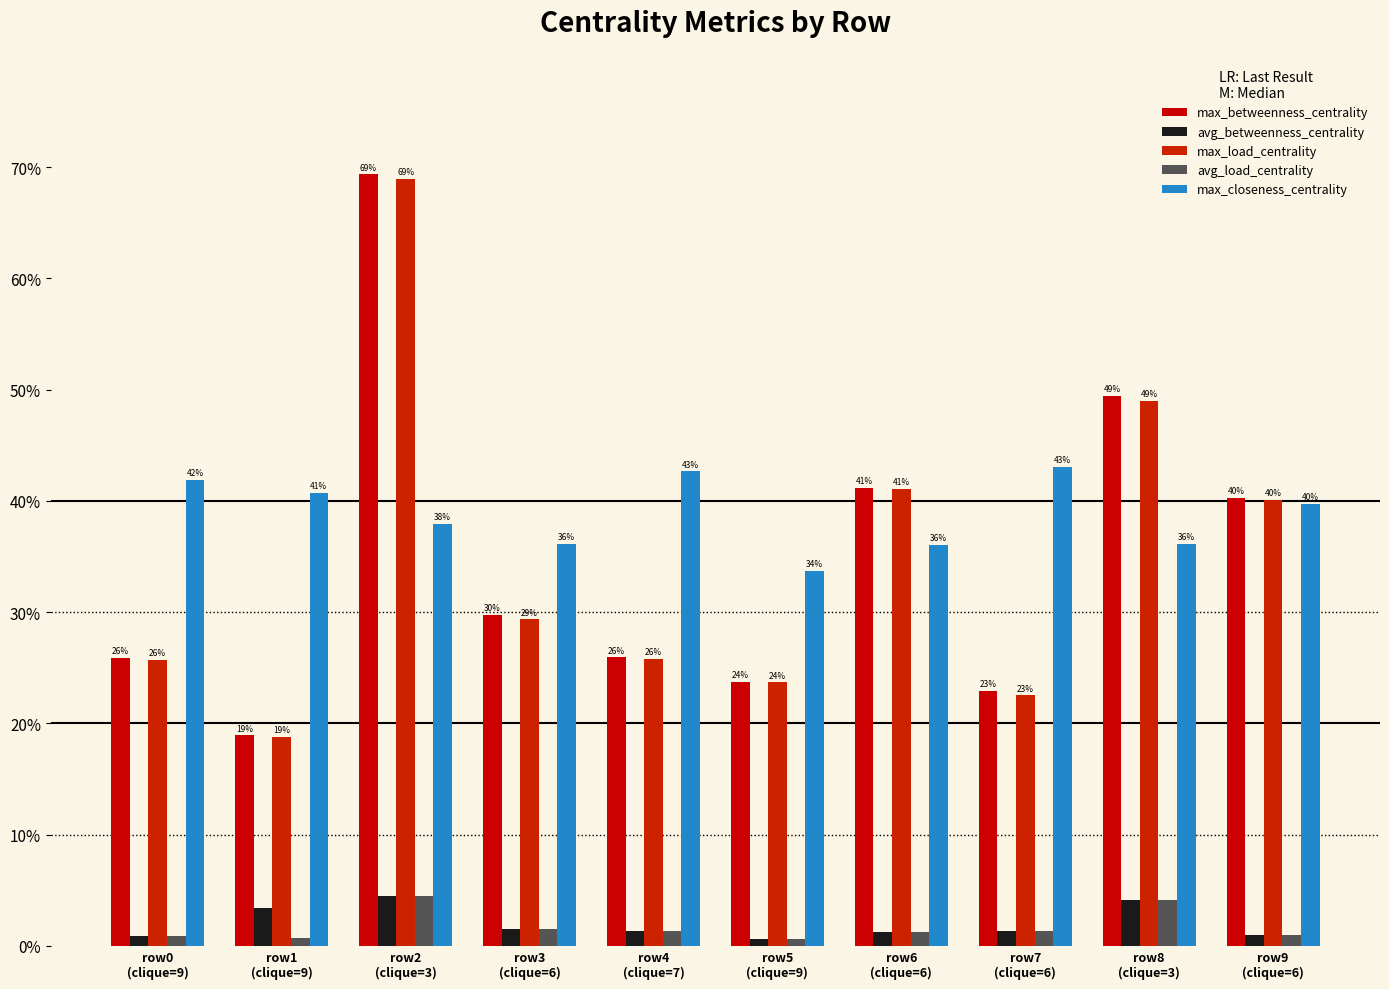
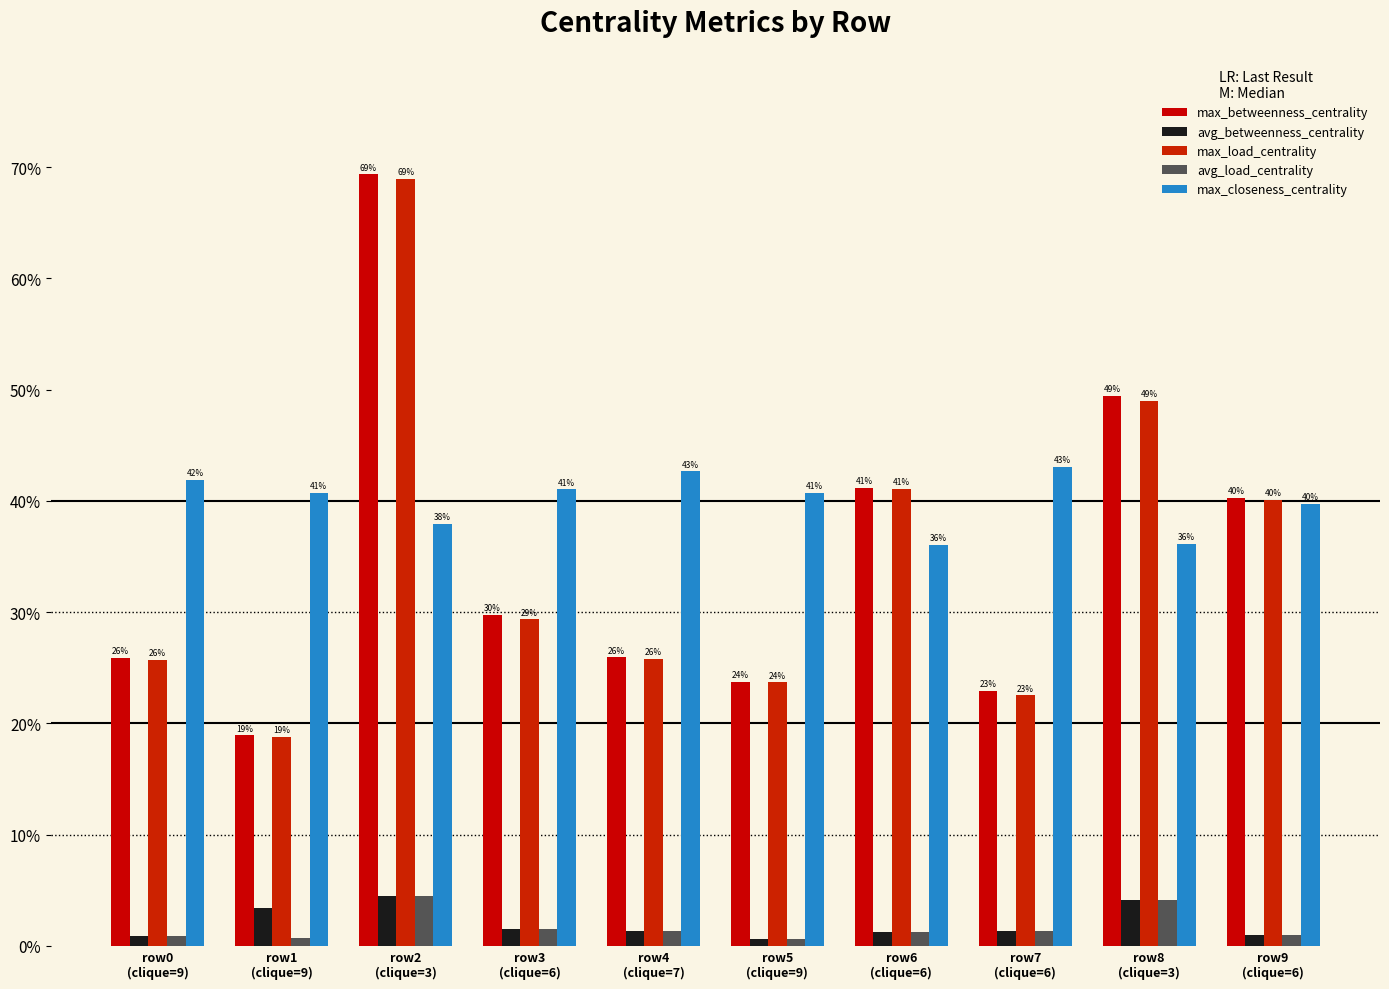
  {
    "avg_betweenness_centrality": {
      "row0 (clique=9)": "0.9%",
      "row1 (clique=9)": "3.4%",
      "row2 (clique=3)": "4.5%",
      "row3 (clique=6)": "1.6%",
      "row4 (clique=7)": "1.4%",
      "row5 (clique=9)": "0.7%",
      "row6 (clique=6)": "1.2%",
      "row7 (clique=6)": "1.4%",
      "row8 (clique=3)": "4.2%",
      "row9 (clique=6)": "1.0%"
    },
    "avg_load_centrality": {
      "row0 (clique=9)": "0.9%",
      "row1 (clique=9)": "0.7%",
      "row2 (clique=3)": "4.5%",
      "row3 (clique=6)": "1.6%",
      "row4 (clique=7)": "1.4%",
      "row5 (clique=9)": "0.7%",
      "row6 (clique=6)": "1.2%",
      "row7 (clique=6)": "1.4%",
      "row8 (clique=3)": "4.2%",
      "row9 (clique=6)": "1.0%"
    },
    "max_closeness_centrality": {
      "row0 (clique=9)": "42%",
      "row1 (clique=9)": "41%",
      "row2 (clique=3)": "38%",
-     "row3 (clique=6)": "36%",
+     "row3 (clique=6)": "41%",
      "row4 (clique=7)": "43%",
-     "row5 (clique=9)": "34%",
+     "row5 (clique=9)": "41%",
      "row6 (clique=6)": "36%",
      "row7 (clique=6)": "43%",
      "row8 (clique=3)": "36%",
      "row9 (clique=6)": "40%"
    }
  }
